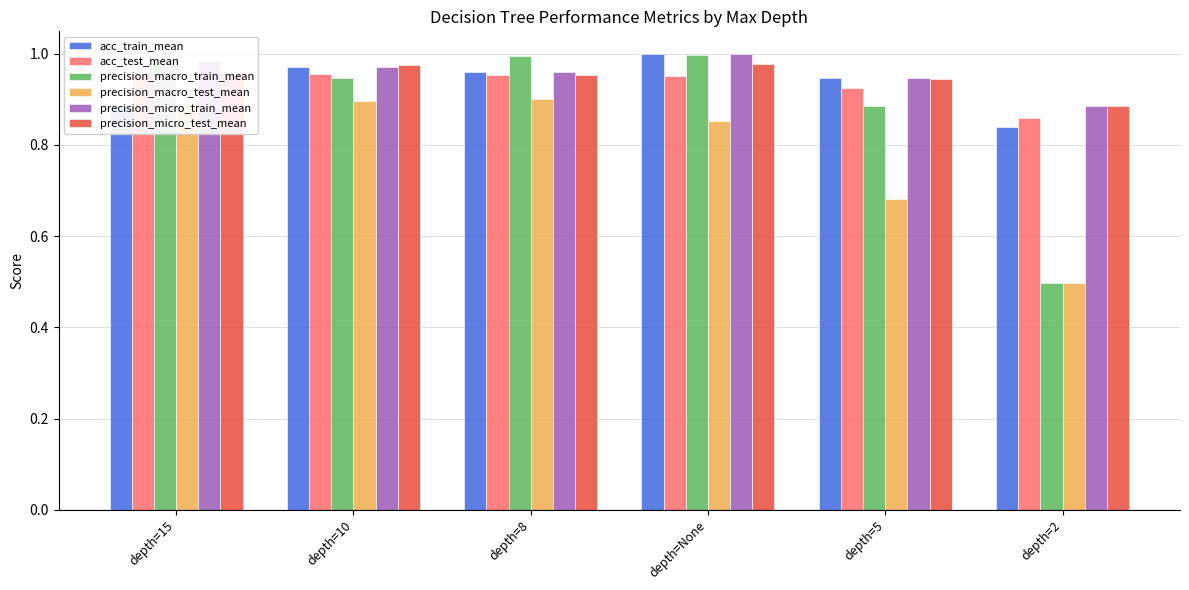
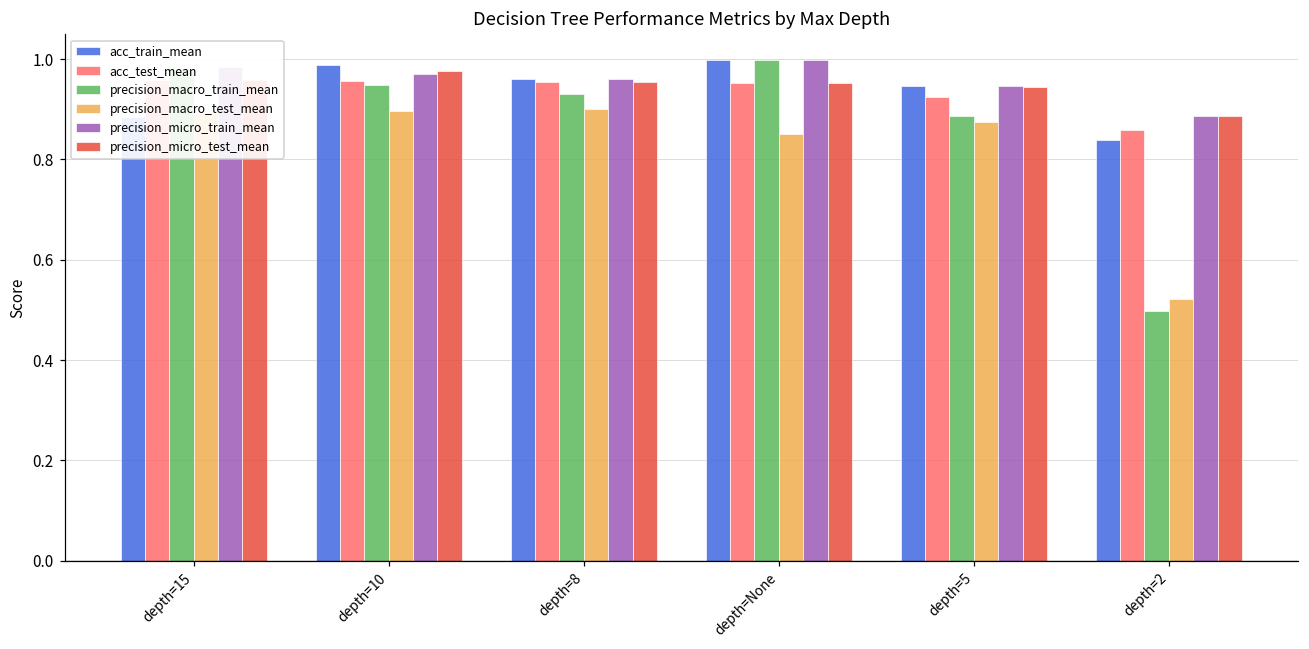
  {
    "acc_train_mean": {
-     "depth=10": 0.97,
+     "depth=10": 0.99,
      "depth=8": 0.96,
      "depth=None": 1.00,
      "depth=5": 0.95,
      "depth=2": 0.84
    },
    "acc_test_mean": {
      "depth=10": 0.96,
      "depth=8": 0.95,
      "depth=None": 0.95,
      "depth=5": 0.93,
      "depth=2": 0.86
    },
    "precision_macro_train_mean": {
      "depth=10": 0.95,
-     "depth=8": 0.99,
+     "depth=8": 0.93,
      "depth=None": 1.00,
      "depth=5": 0.89,
      "depth=2": 0.50
    },
    "precision_macro_test_mean": {
      "depth=10": 0.90,
      "depth=8": 0.90,
      "depth=None": 0.85,
-     "depth=5": 0.68,
-     "depth=2": 0.50
+     "depth=5": 0.87,
+     "depth=2": 0.52
    },
    "precision_micro_train_mean": {
      "depth=10": 0.97,
      "depth=8": 0.96,
      "depth=None": 1.00,
      "depth=5": 0.95,
      "depth=2": 0.89
    },
    "precision_micro_test_mean": {
      "depth=10": 0.98,
      "depth=8": 0.95,
-     "depth=None": 0.98,
+     "depth=None": 0.95,
      "depth=5": 0.94,
      "depth=2": 0.89
    }
  }
